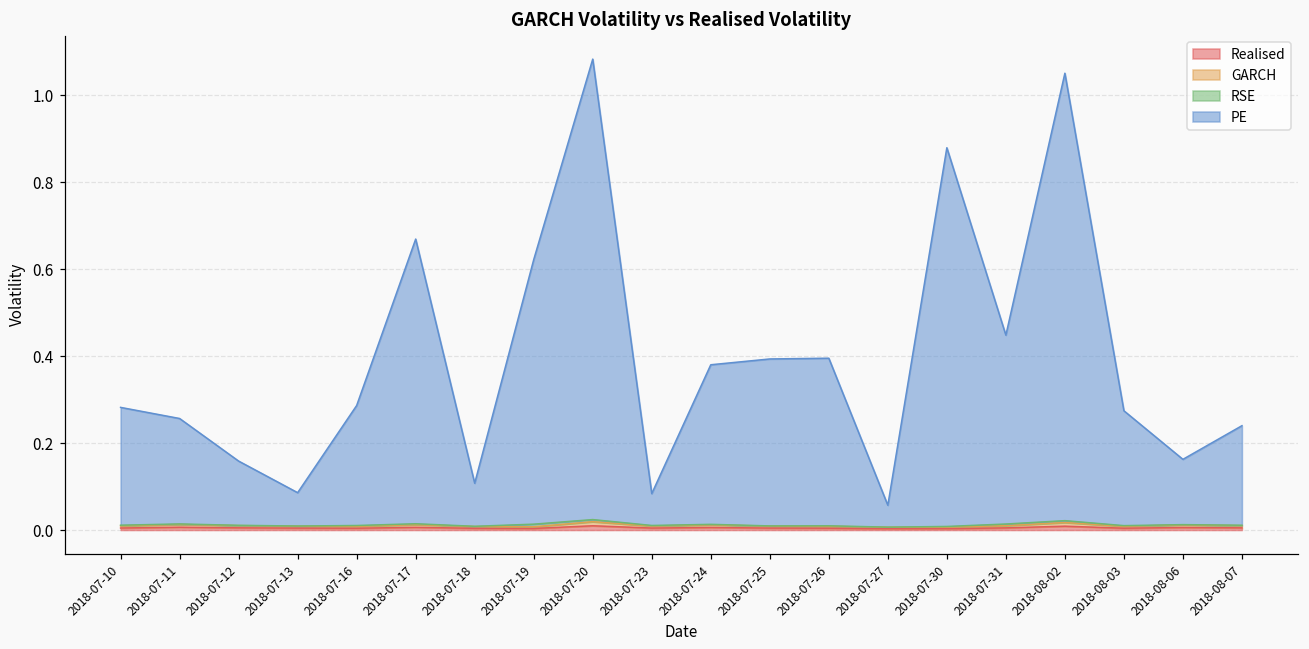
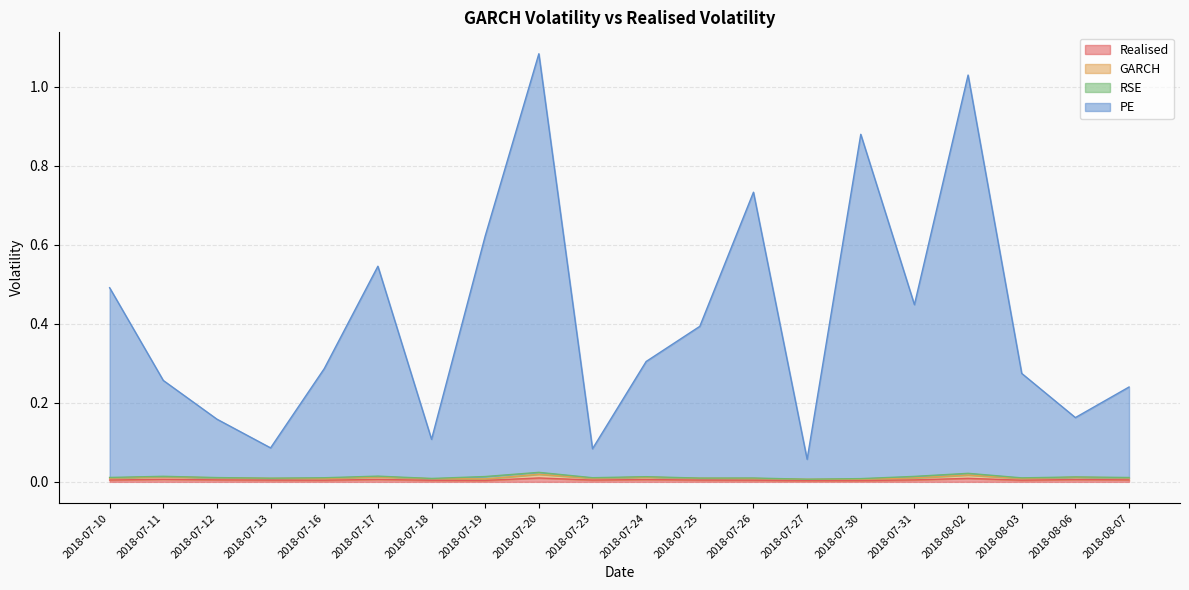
  {
    "PE": {
-     "2018-07-10": 0.27,
+     "2018-07-10": 0.48,
      "2018-07-11": 0.24,
      "2018-07-12": 0.15,
      "2018-07-13": 0.08,
      "2018-07-16": 0.28,
-     "2018-07-17": 0.65,
+     "2018-07-17": 0.53,
      "2018-07-18": 0.10,
      "2018-07-19": 0.61,
      "2018-07-20": 1.06,
      "2018-07-23": 0.07,
-     "2018-07-24": 0.37,
+     "2018-07-24": 0.29,
      "2018-07-25": 0.38,
-     "2018-07-26": 0.39,
+     "2018-07-26": 0.72,
      "2018-07-27": 0.05,
      "2018-07-30": 0.87,
      "2018-07-31": 0.43,
-     "2018-08-02": 1.03,
+     "2018-08-02": 1.01,
      "2018-08-03": 0.26,
      "2018-08-06": 0.15,
      "2018-08-07": 0.23
    }
  }
